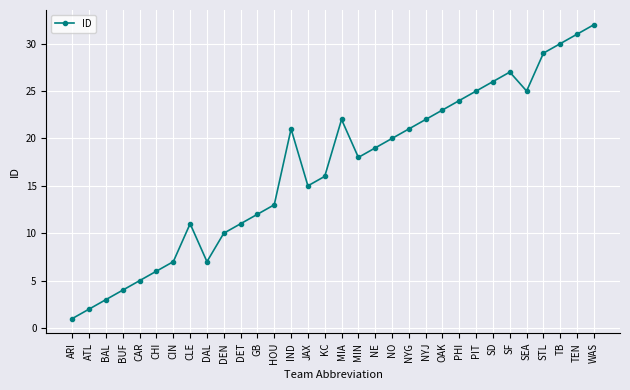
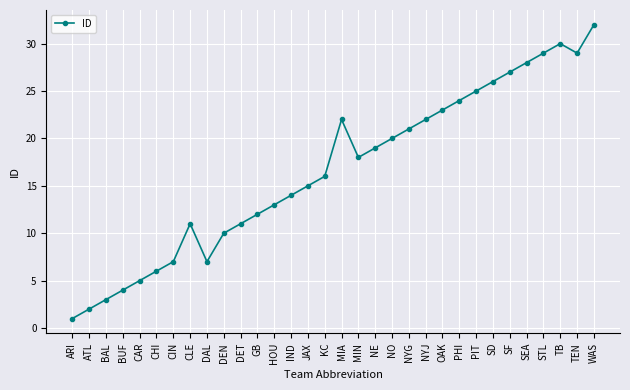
  {
    "ARI": 1,
    "ATL": 2,
    "BAL": 3,
    "BUF": 4,
    "CAR": 5,
    "CHI": 6,
    "CIN": 7,
    "CLE": 11,
    "DAL": 7,
    "DEN": 10,
    "DET": 11,
    "GB": 12,
    "HOU": 13,
-   "IND": 21,
+   "IND": 14,
    "JAX": 15,
    "KC": 16,
    "MIA": 22,
    "MIN": 18,
    "NE": 19,
    "NO": 20,
    "NYG": 21,
    "NYJ": 22,
    "OAK": 23,
    "PHI": 24,
    "PIT": 25,
    "SD": 26,
    "SF": 27,
-   "SEA": 25,
+   "SEA": 28,
    "STL": 29,
    "TB": 30,
-   "TEN": 31,
+   "TEN": 29,
    "WAS": 32
  }
